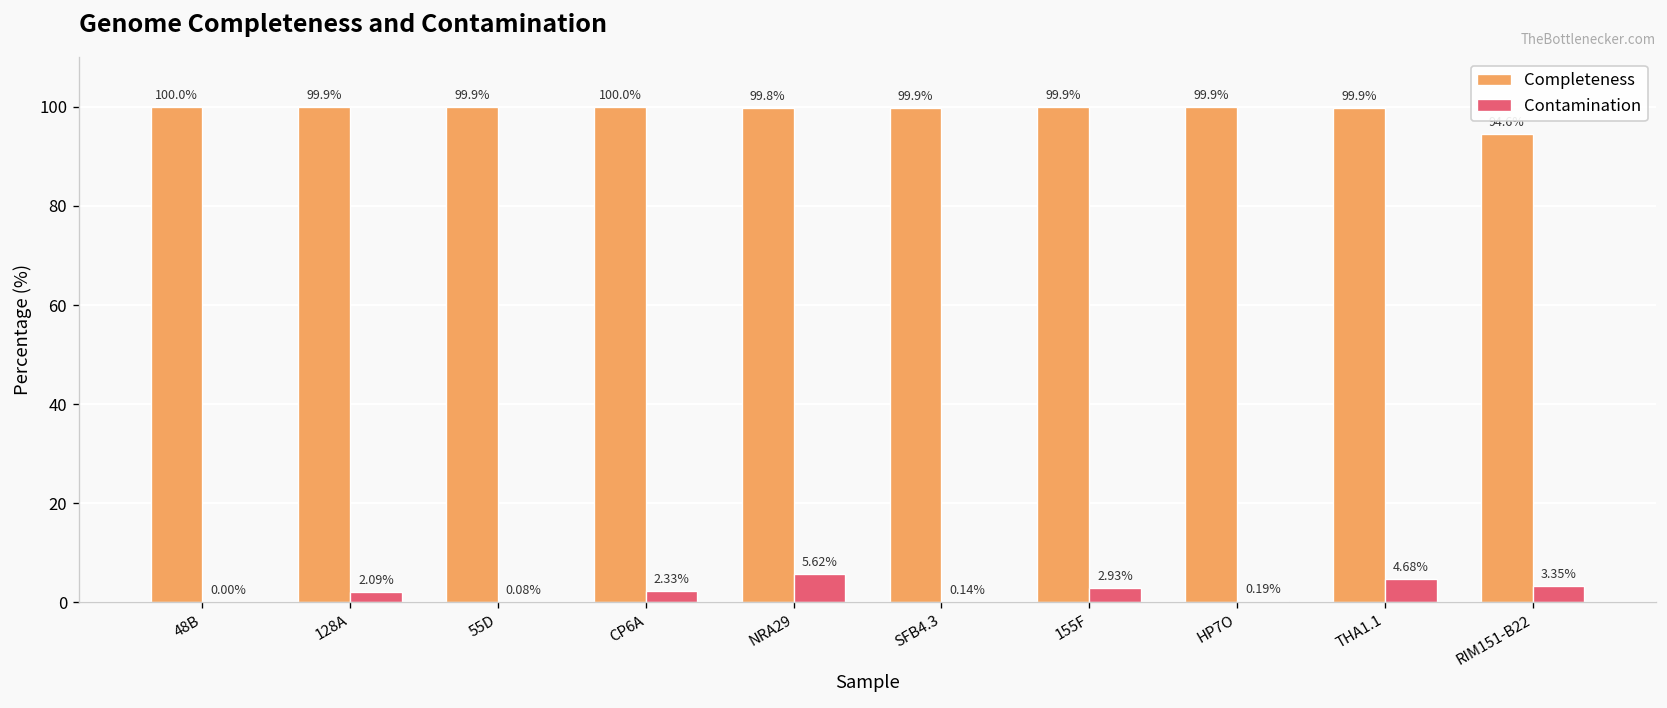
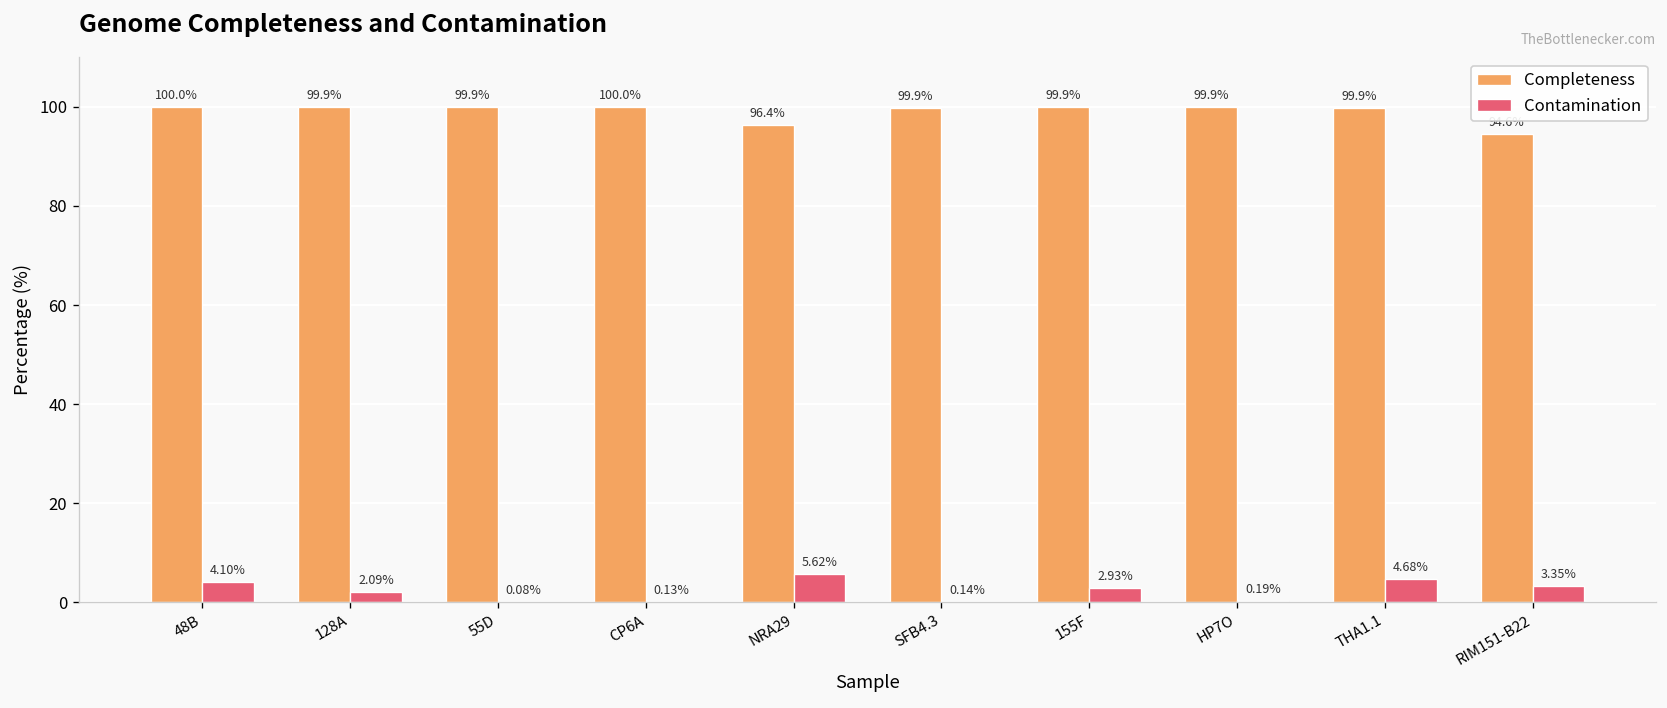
  {
    "Completeness": {
      "48B": "100.0%",
      "128A": "99.9%",
      "55D": "99.9%",
      "CP6A": "100.0%",
-     "NRA29": "99.8%",
+     "NRA29": "96.4%",
      "SFB4.3": "99.9%",
      "155F": "99.9%",
      "HP7O": "99.9%",
      "THA1.1": "99.9%"
    },
    "Contamination": {
-     "48B": "0.00%",
+     "48B": "4.10%",
      "128A": "2.09%",
      "55D": "0.08%",
-     "CP6A": "2.33%",
+     "CP6A": "0.13%",
      "NRA29": "5.62%",
      "SFB4.3": "0.14%",
      "155F": "2.93%",
      "HP7O": "0.19%",
      "THA1.1": "4.68%",
      "RIM151-B22": "3.35%"
    }
  }
